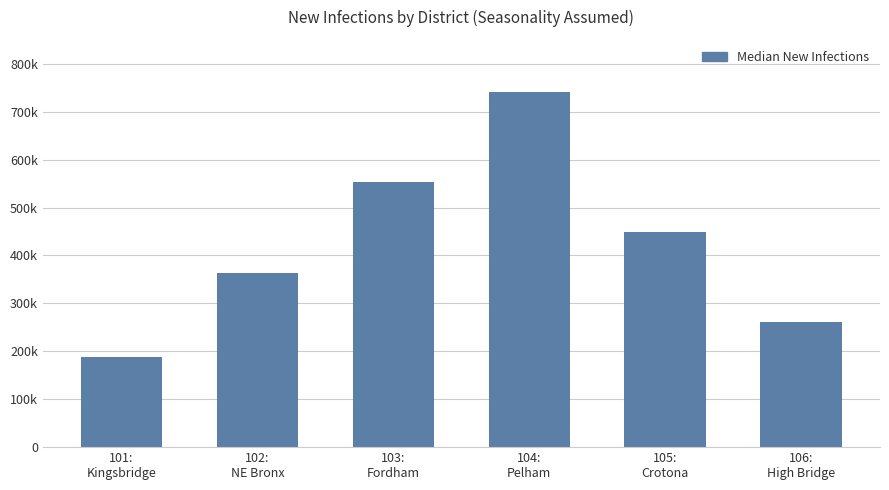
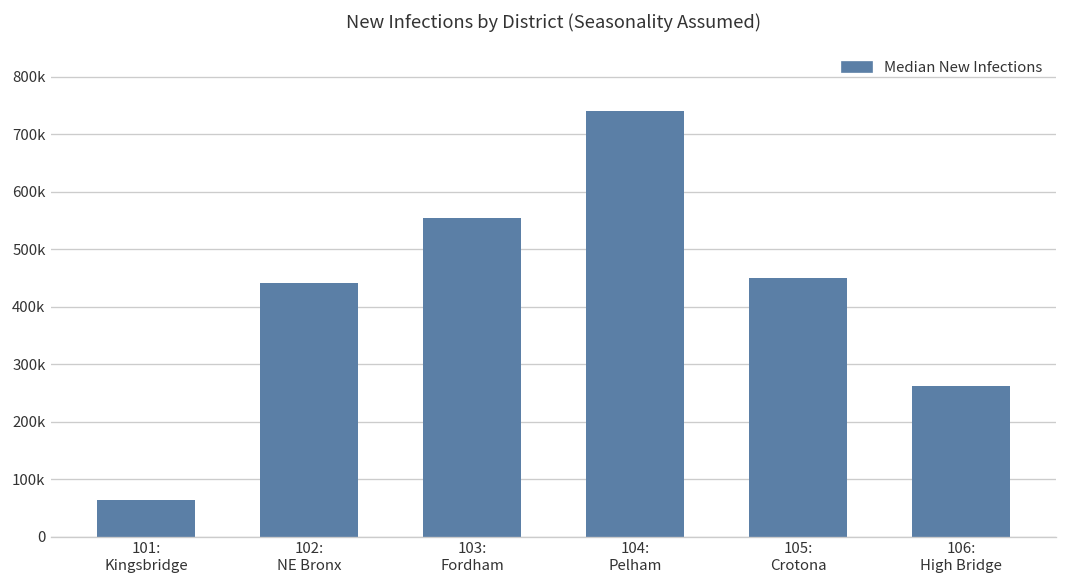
  {
-   "101: Kingsbridge": 190000,
-   "102: NE Bronx": 360000,
+   "101: Kingsbridge": 60000,
+   "102: NE Bronx": 440000,
    "103: Fordham": 550000,
    "104: Pelham": 740000,
    "105: Crotona": 450000,
    "106: High Bridge": 260000
  }
